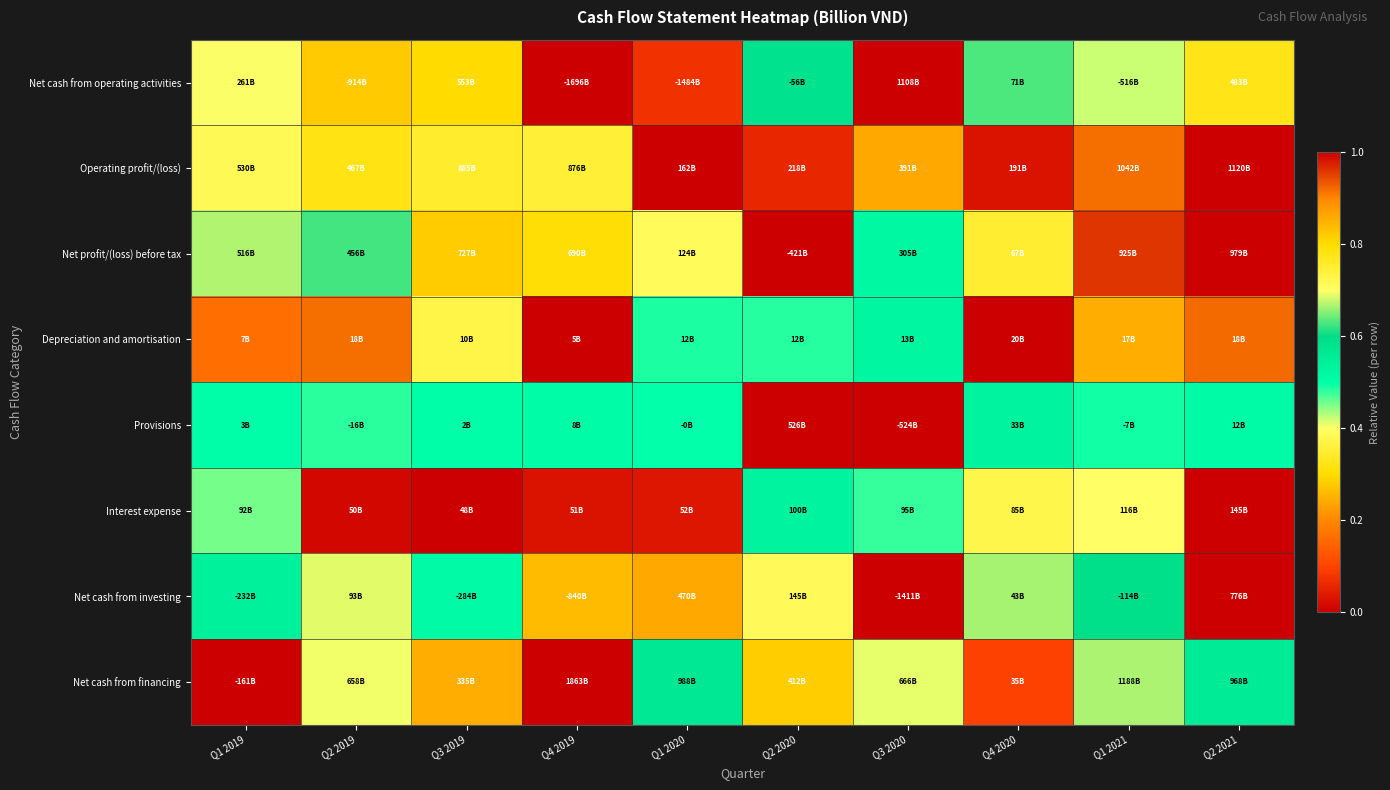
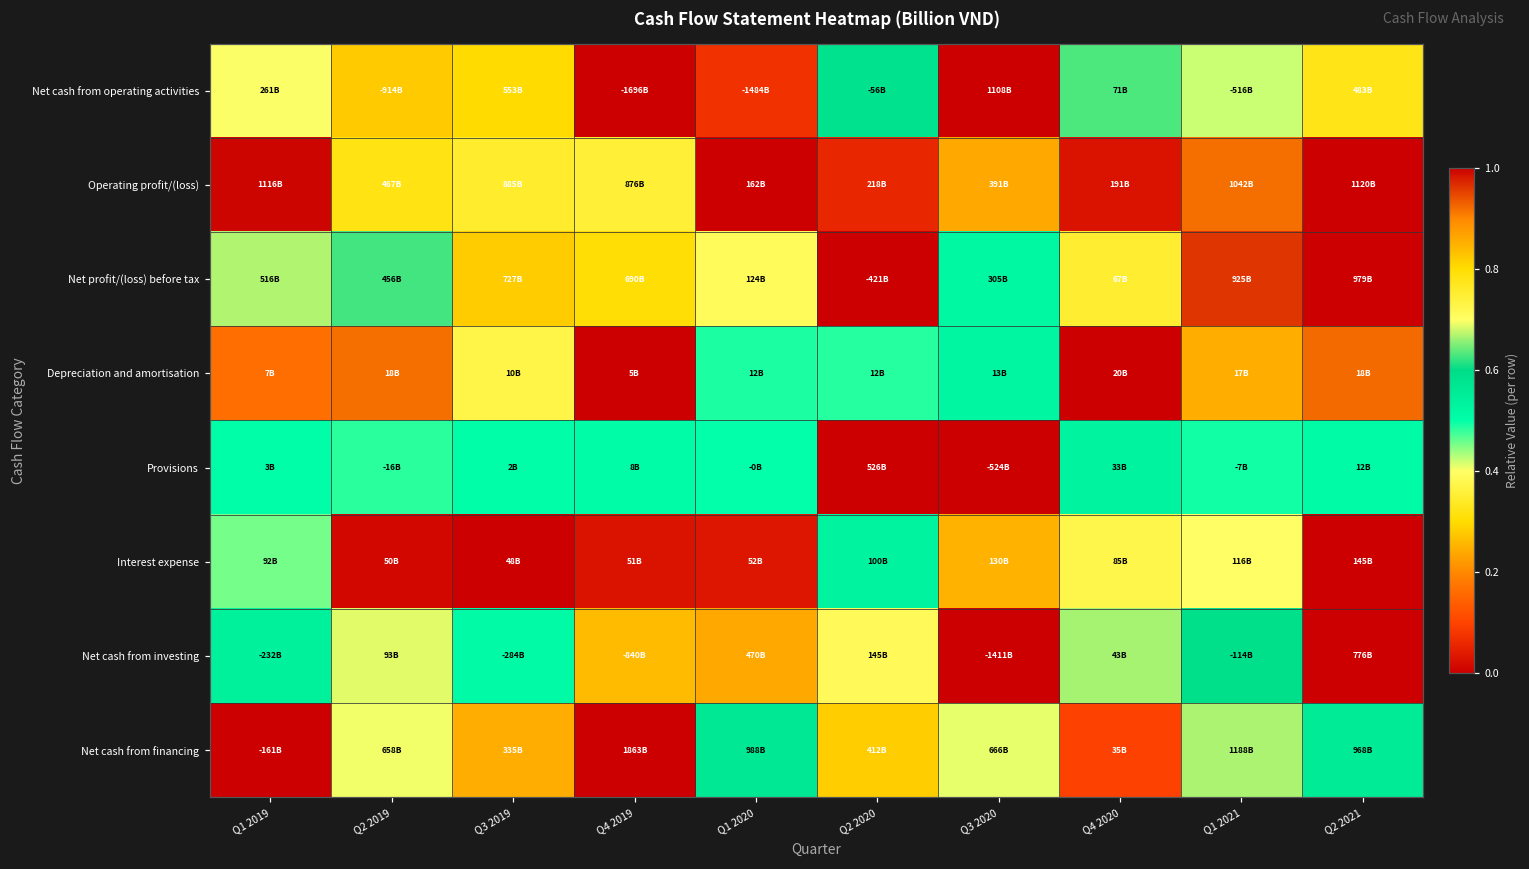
  {
    "Net cash from operating activities": {
      "Q1 2019": "261B",
      "Q2 2019": "-914B",
      "Q3 2019": "553B",
      "Q4 2019": "-1696B",
      "Q1 2020": "-1484B",
      "Q2 2020": "-56B",
      "Q3 2020": "1108B",
      "Q4 2020": "71B",
      "Q1 2021": "-516B",
      "Q2 2021": "483B"
    },
    "Operating profit/(loss)": {
-     "Q1 2019": "530B",
+     "Q1 2019": "1116B",
      "Q2 2019": "467B",
      "Q3 2019": "885B",
      "Q4 2019": "876B",
      "Q1 2020": "162B",
      "Q2 2020": "218B",
      "Q3 2020": "391B",
      "Q4 2020": "191B",
      "Q1 2021": "1042B",
      "Q2 2021": "1120B"
    },
    "Net profit/(loss) before tax": {
      "Q1 2019": "516B",
      "Q2 2019": "456B",
      "Q3 2019": "727B",
      "Q4 2019": "690B",
      "Q1 2020": "124B",
      "Q2 2020": "-421B",
      "Q3 2020": "305B",
      "Q4 2020": "67B",
      "Q1 2021": "925B",
      "Q2 2021": "979B"
    },
    "Depreciation and amortisation": {
      "Q1 2019": "7B",
      "Q2 2019": "18B",
      "Q3 2019": "10B",
      "Q4 2019": "5B",
      "Q1 2020": "12B",
      "Q2 2020": "12B",
      "Q3 2020": "13B",
      "Q4 2020": "20B",
      "Q1 2021": "17B",
      "Q2 2021": "18B"
    },
    "Provisions": {
      "Q1 2019": "3B",
      "Q2 2019": "-16B",
      "Q3 2019": "2B",
      "Q4 2019": "8B",
      "Q1 2020": "-0B",
      "Q2 2020": "526B",
      "Q3 2020": "-524B",
      "Q4 2020": "33B",
      "Q1 2021": "-7B",
      "Q2 2021": "12B"
    },
    "Interest expense": {
      "Q1 2019": "92B",
      "Q2 2019": "50B",
      "Q3 2019": "48B",
      "Q4 2019": "51B",
      "Q1 2020": "52B",
      "Q2 2020": "100B",
-     "Q3 2020": "95B",
+     "Q3 2020": "130B",
      "Q4 2020": "85B",
      "Q1 2021": "116B",
      "Q2 2021": "145B"
    },
    "Net cash from investing": {
      "Q1 2019": "-232B",
      "Q2 2019": "93B",
      "Q3 2019": "-284B",
      "Q4 2019": "-840B",
      "Q1 2020": "470B",
      "Q2 2020": "145B",
      "Q3 2020": "-1411B",
      "Q4 2020": "43B",
      "Q1 2021": "-114B",
      "Q2 2021": "776B"
    },
    "Net cash from financing": {
      "Q1 2019": "-161B",
      "Q2 2019": "658B",
      "Q3 2019": "335B",
      "Q4 2019": "1863B",
      "Q1 2020": "988B",
      "Q2 2020": "412B",
      "Q3 2020": "666B",
      "Q4 2020": "35B",
      "Q1 2021": "1188B",
      "Q2 2021": "968B"
    }
  }
